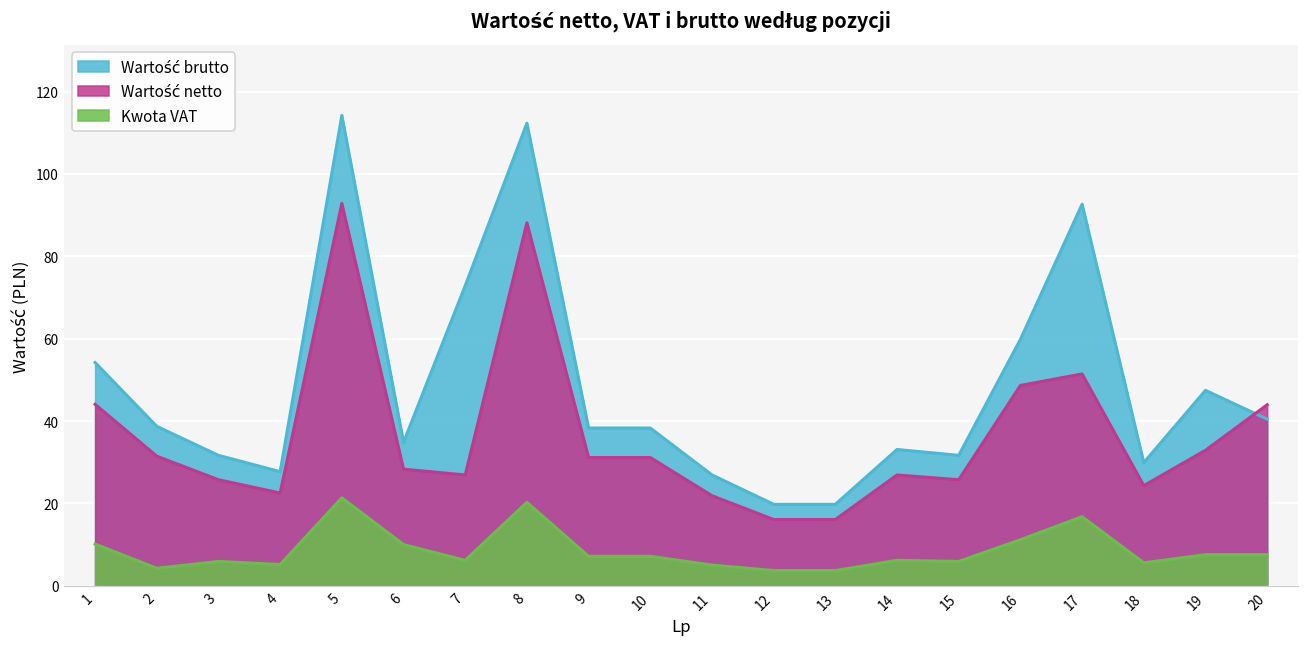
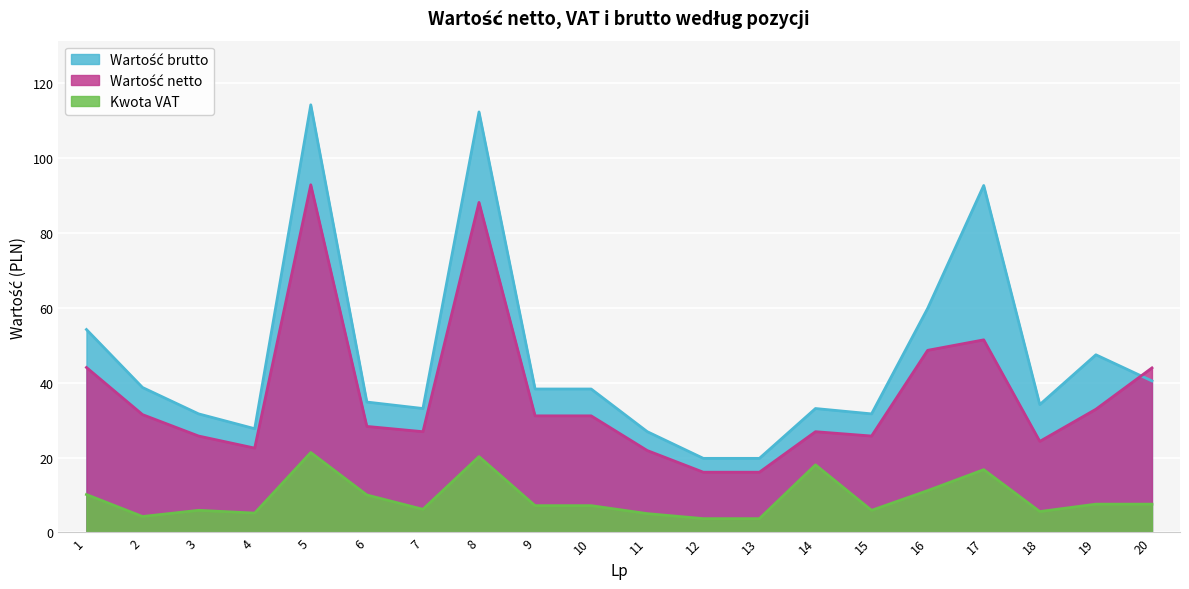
  {
    "Wartość brutto": {
      "1": 54,
      "2": 39,
      "3": 32,
      "4": 28,
      "5": 114,
      "6": 35,
-     "7": 73,
+     "7": 33,
      "8": 112,
      "9": 38,
      "10": 38,
      "11": 27,
      "12": 20,
      "13": 20,
      "14": 33,
      "15": 32,
      "16": 60,
      "17": 93,
-     "18": 30,
+     "18": 34,
      "19": 47,
      "20": 40
    },
    "Wartość netto": {
      "1": 44,
      "2": 31,
      "3": 26,
      "4": 23,
      "5": 93,
      "6": 28,
      "7": 27,
      "8": 88,
      "9": 31,
      "10": 31,
      "11": 22,
      "12": 16,
      "13": 16,
      "14": 27,
      "15": 26,
      "16": 49,
      "17": 51,
      "18": 24,
      "19": 33,
      "20": 44
    },
    "Kwota VAT": {
      "1": 10,
      "2": 4,
      "3": 6,
      "4": 5,
      "5": 21,
      "6": 10,
      "7": 6,
      "8": 20,
      "9": 7,
      "10": 7,
      "11": 5,
      "12": 4,
      "13": 4,
-     "14": 6,
+     "14": 18,
      "15": 6,
      "16": 11,
      "17": 17,
      "18": 6,
      "19": 8,
      "20": 8
    }
  }
